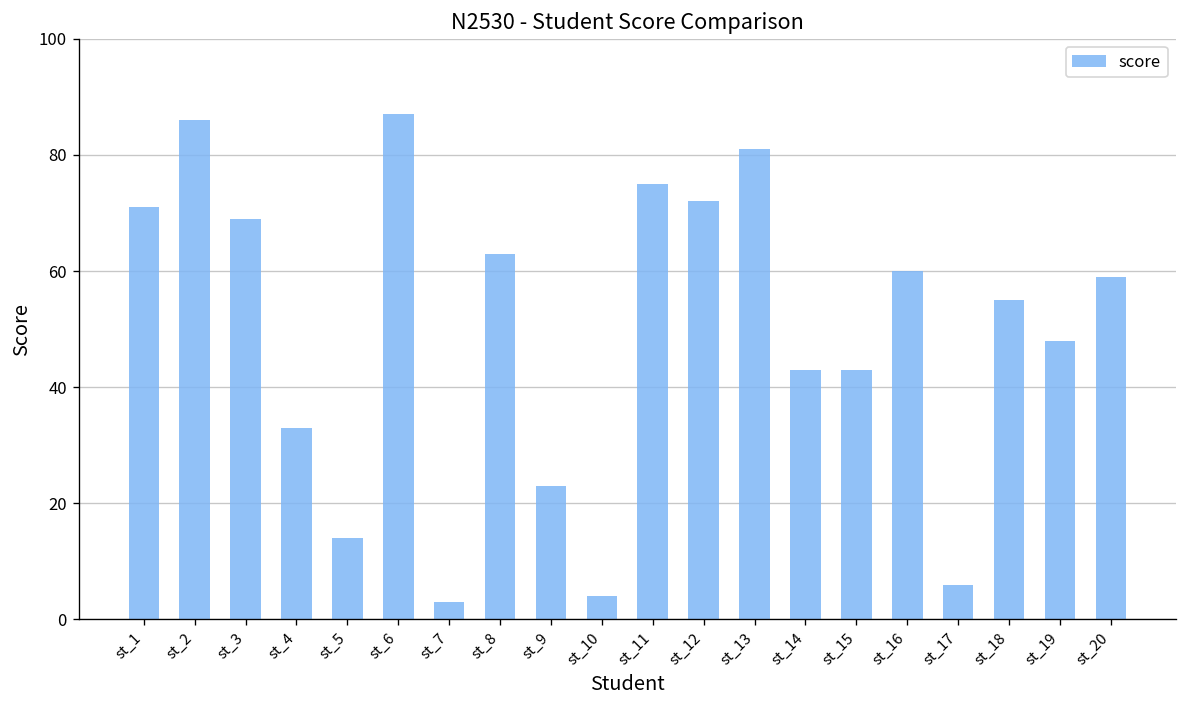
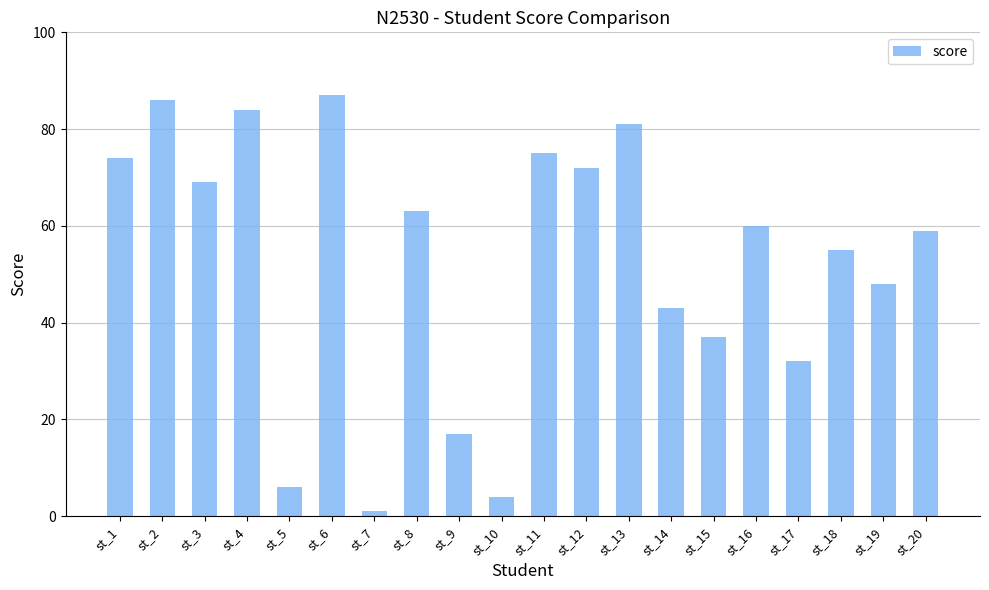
  {
-   "st_1": 71,
+   "st_1": 74,
    "st_2": 86,
    "st_3": 69,
-   "st_4": 33,
-   "st_5": 14,
+   "st_4": 84,
+   "st_5": 6,
    "st_6": 87,
-   "st_7": 3,
+   "st_7": 1,
    "st_8": 63,
-   "st_9": 23,
+   "st_9": 17,
    "st_10": 4,
    "st_11": 75,
    "st_12": 72,
    "st_13": 81,
    "st_14": 43,
-   "st_15": 43,
+   "st_15": 37,
    "st_16": 60,
-   "st_17": 6,
+   "st_17": 32,
    "st_18": 55,
    "st_19": 48,
    "st_20": 59
  }
